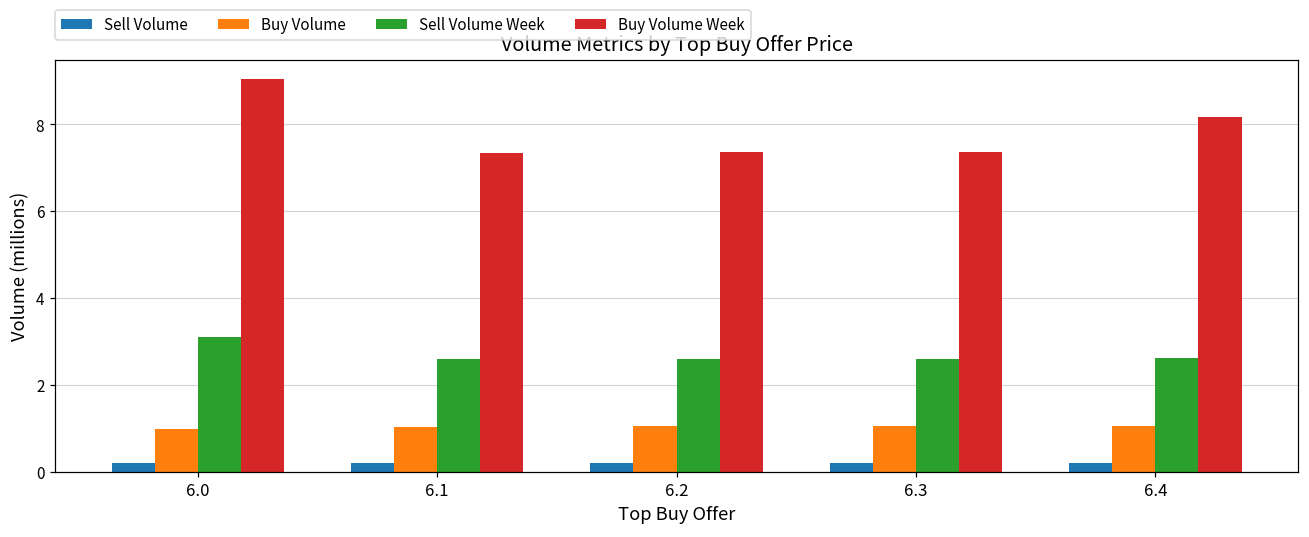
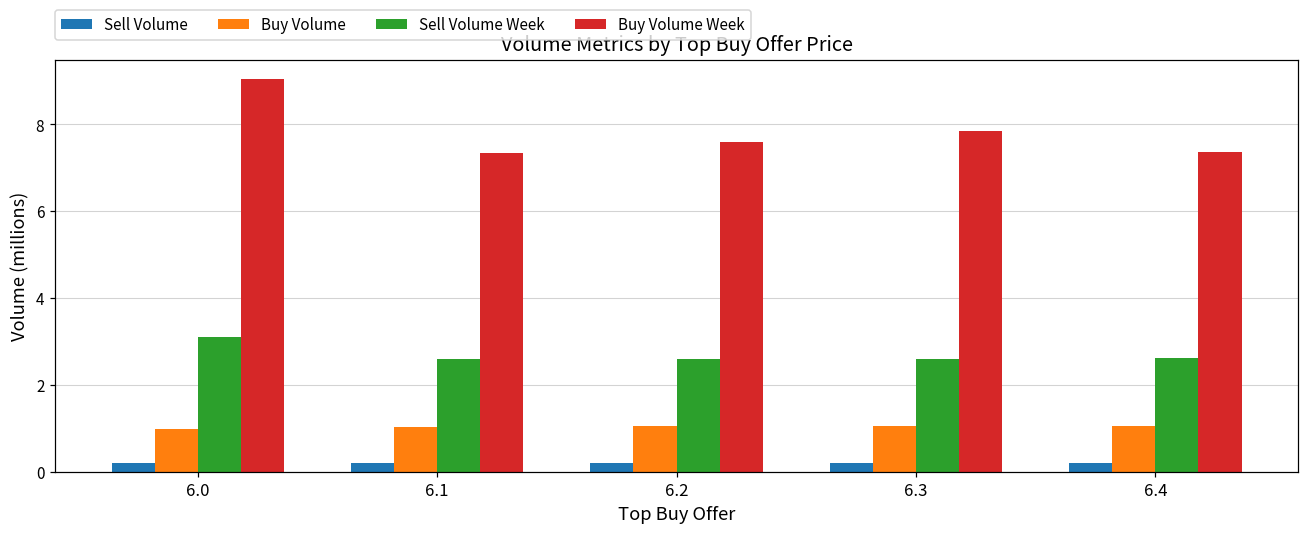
  {
    "Sell Volume": {
      "6.0": 0.2,
      "6.1": 0.2,
      "6.2": 0.2,
      "6.3": 0.2,
      "6.4": 0.2
    },
    "Buy Volume": {
      "6.0": 1.0,
      "6.1": 1.0,
      "6.2": 1.0,
      "6.3": 1.0,
      "6.4": 1.0
    },
    "Sell Volume Week": {
      "6.0": 3.1,
      "6.1": 2.6,
      "6.2": 2.6,
      "6.3": 2.6,
      "6.4": 2.6
    },
    "Buy Volume Week": {
      "6.0": 9.0,
      "6.1": 7.4,
-     "6.2": 7.4,
-     "6.3": 7.4,
-     "6.4": 8.2
+     "6.2": 7.6,
+     "6.3": 7.9,
+     "6.4": 7.4
    }
  }
